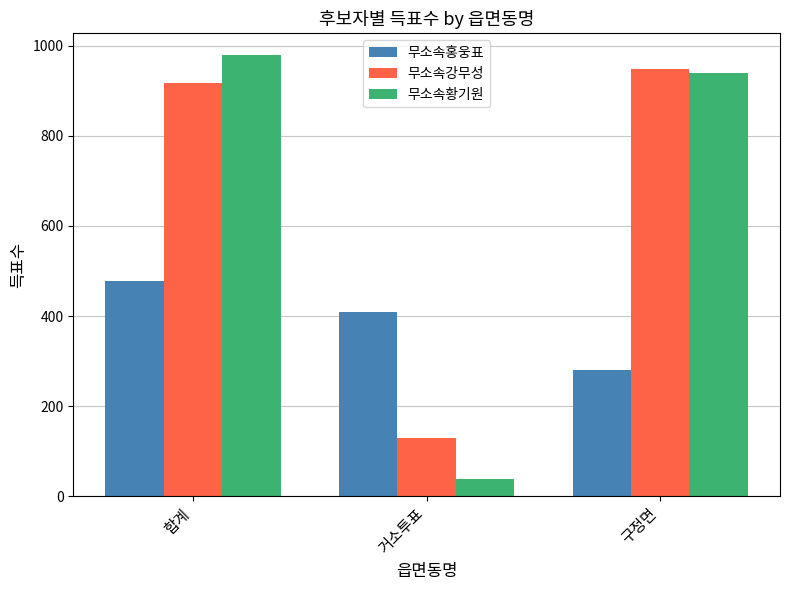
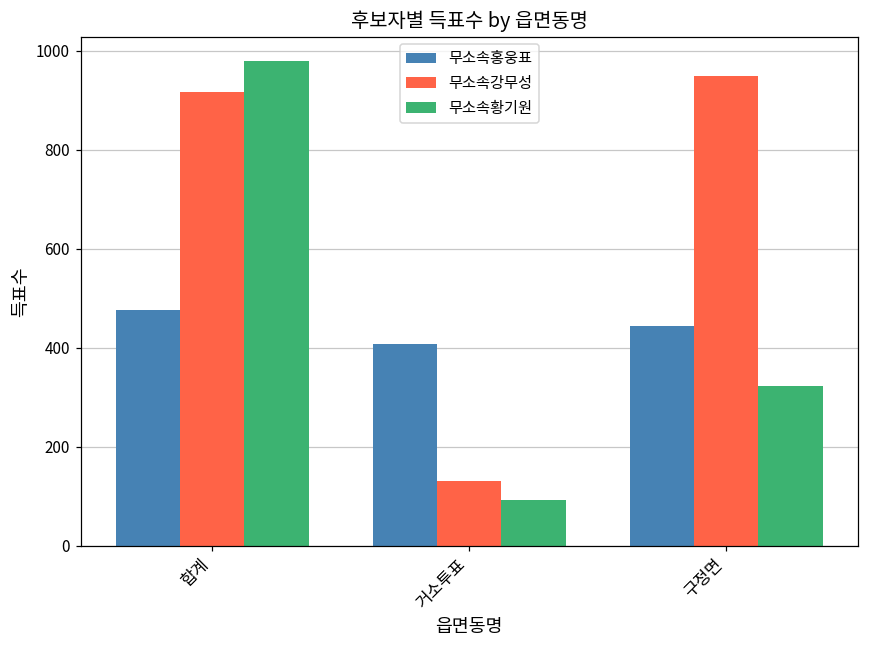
  {
    "무소속홍웅표": {
      "합계": 480,
      "거소투표": 410,
-     "구정면": 280
+     "구정면": 440
    },
    "무소속강무성": {
      "합계": 920,
      "거소투표": 130,
      "구정면": 950
    },
    "무소속황기원": {
      "합계": 980,
-     "거소투표": 40,
-     "구정면": 940
+     "거소투표": 90,
+     "구정면": 320
    }
  }
